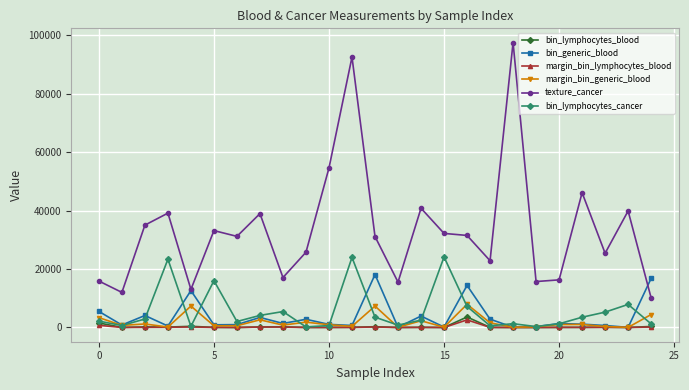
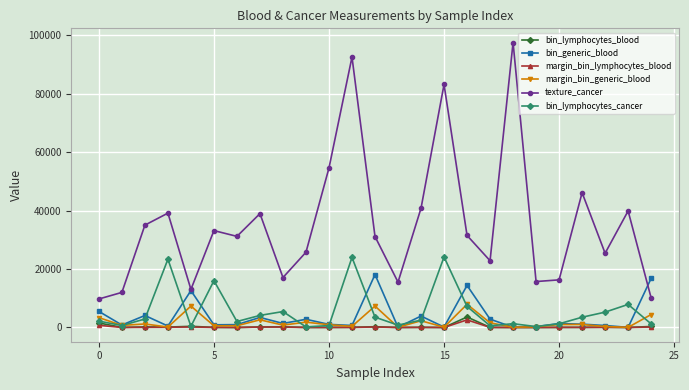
  {
    "bin_generic_blood": {
      "0": 6000
    },
    "margin_bin_generic_blood": {
      "0": 3000
    },
    "texture_cancer": {
-     "0": 16000,
+     "0": 10000,
      "5": 33000,
      "10": 55000,
-     "15": 32000,
+     "15": 83000,
      "20": 16000
    },
    "bin_lymphocytes_cancer": {
      "5": 16000,
      "15": 24000
    }
  }
